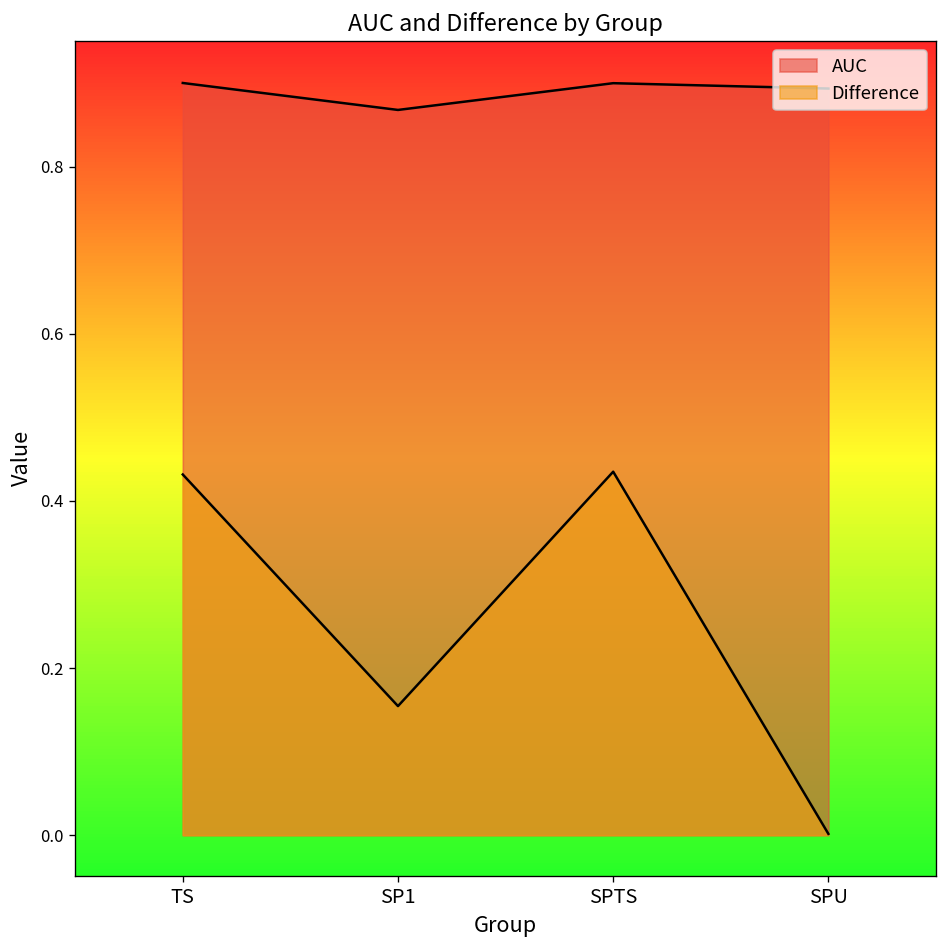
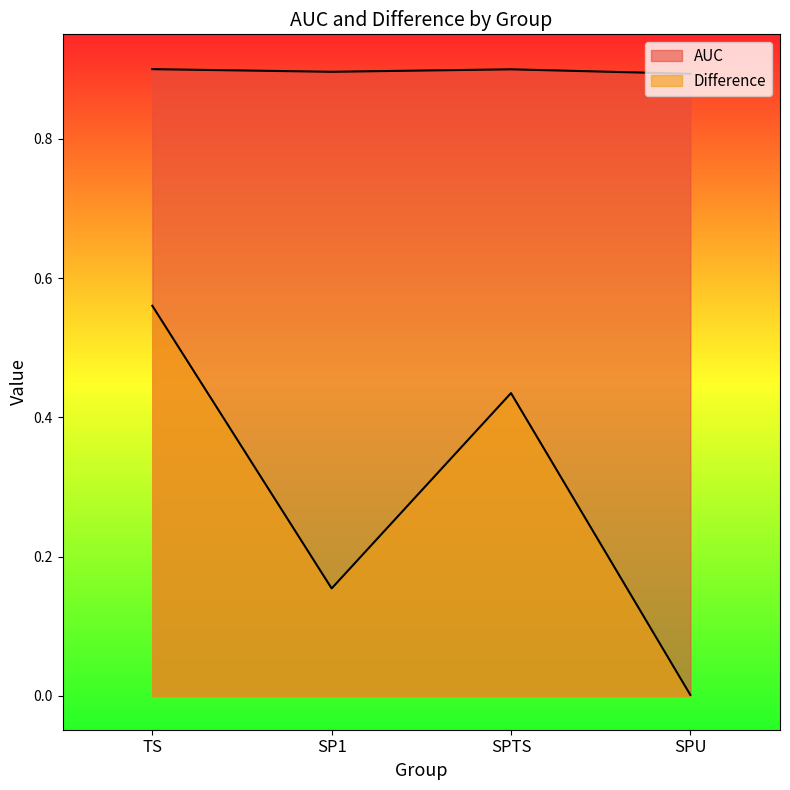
  {
    "AUC": {
      "TS": 0.90,
-     "SP1": 0.87,
+     "SP1": 0.90,
      "SPTS": 0.90
    },
    "Difference": {
-     "TS": 0.43,
+     "TS": 0.56,
      "SP1": 0.15,
      "SPTS": 0.43,
      "SPU": 0.00
    }
  }
